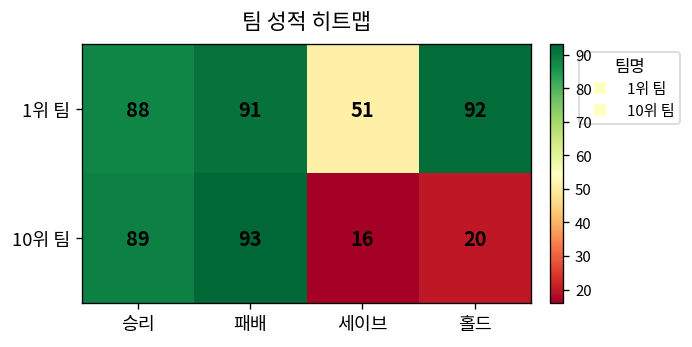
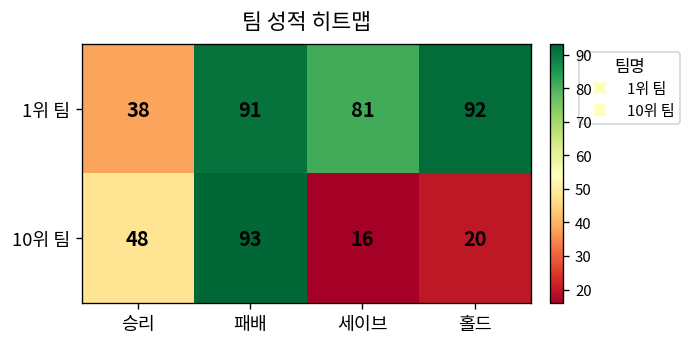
  {
    "1위 팀": {
-     "승리": 88,
+     "승리": 38,
      "패배": 91,
-     "세이브": 51,
+     "세이브": 81,
      "홀드": 92
    },
    "10위 팀": {
-     "승리": 89,
+     "승리": 48,
      "패배": 93,
      "세이브": 16,
      "홀드": 20
    }
  }
